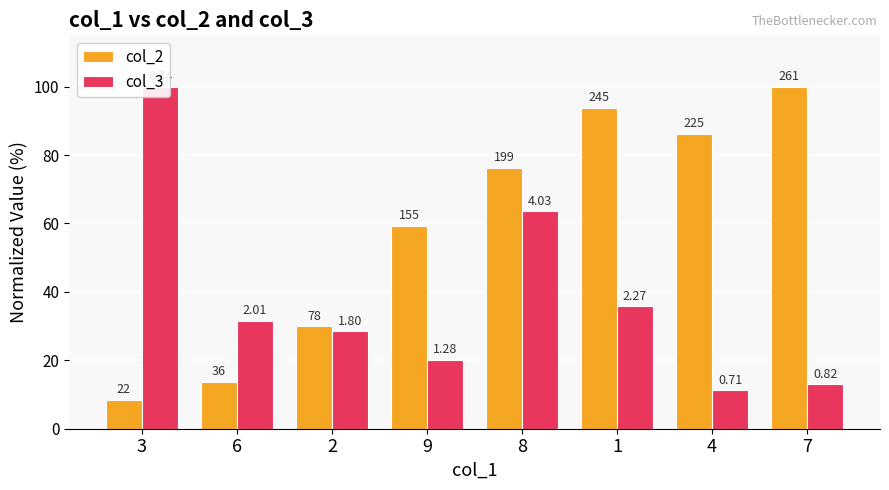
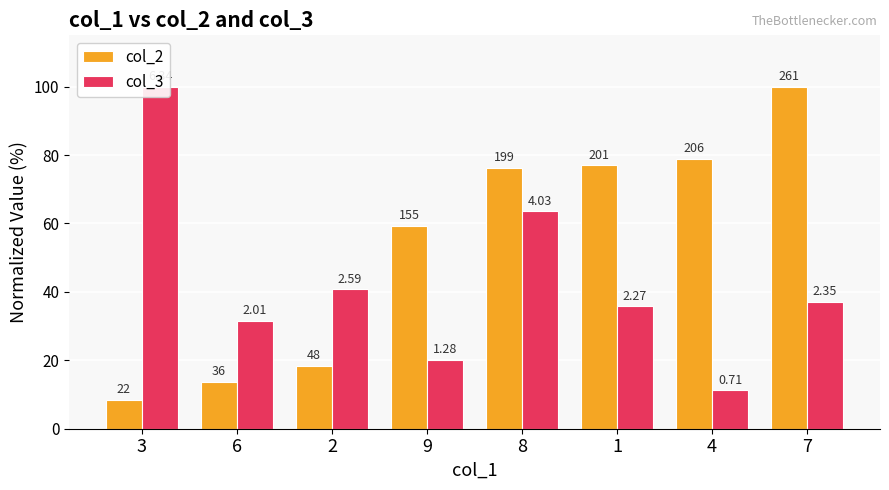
  {
    "col_2": {
-     "2": 78,
-     "1": 245,
-     "4": 225
+     "2": 48,
+     "1": 201,
+     "4": 206
    },
    "col_3": {
-     "2": 1.80,
-     "7": 0.82
+     "2": 2.59,
+     "7": 2.35
    }
  }
